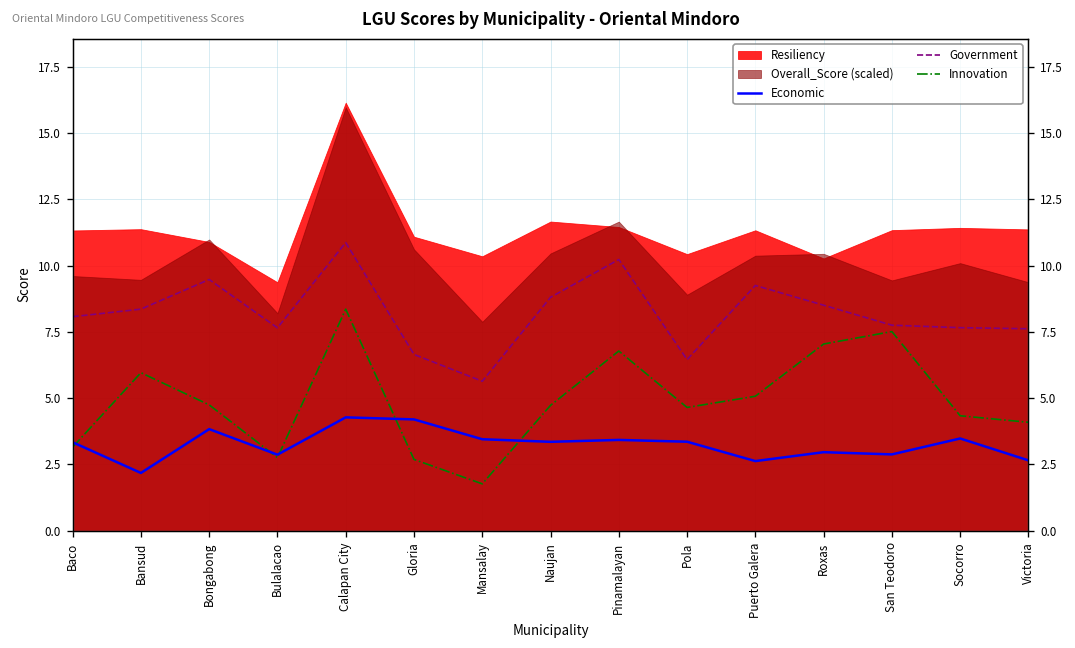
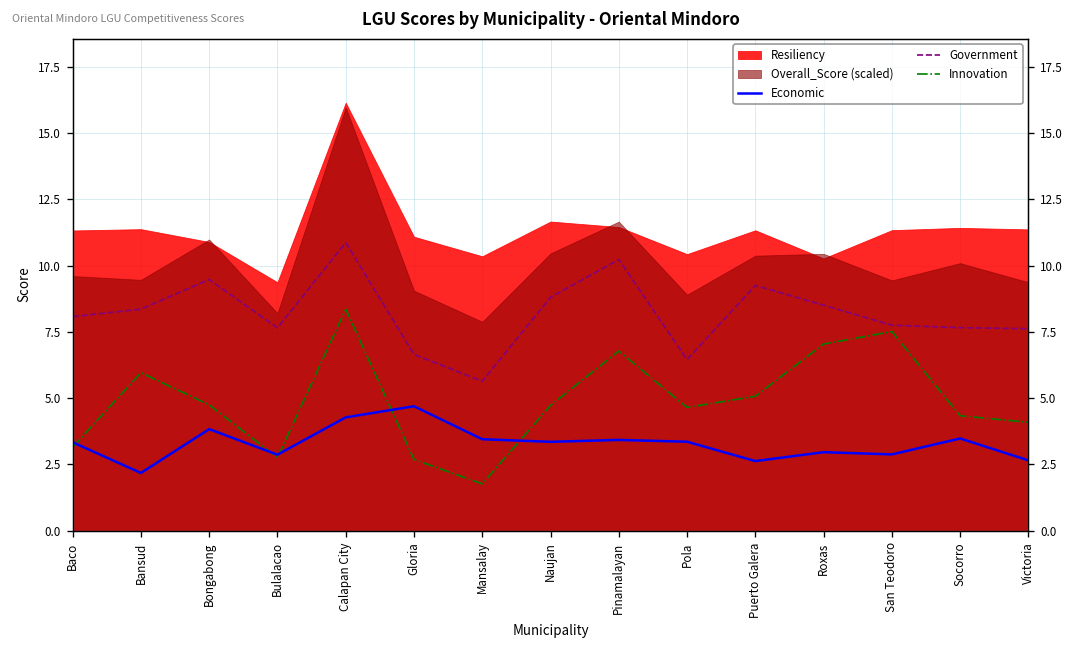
  {
    "Economic": {
      "Baco": 3.3,
      "Bansud": 2.2,
      "Bongabong": 3.8,
      "Calapan City": 4.3,
-     "Gloria": 4.2,
+     "Gloria": 4.7,
      "Mansalay": 3.4,
      "Naujan": 3.4,
      "Pinamalayan": 3.4,
      "Pola": 3.4,
      "Puerto Galera": 2.6,
      "Roxas": 3.0,
      "San Teodoro": 2.9,
      "Socorro": 3.5,
      "Victoria": 2.7
    },
    "Resiliency": {
      "Baco": 11.3,
      "Bansud": 11.4,
      "Bulalacao": 9.4,
      "Calapan City": 16.1,
      "Gloria": 11.1,
      "Mansalay": 10.4,
      "Naujan": 11.7,
      "Pinamalayan": 11.5,
      "Pola": 10.4,
      "Puerto Galera": 11.3,
      "Roxas": 10.3,
      "San Teodoro": 11.3,
      "Socorro": 11.4,
      "Victoria": 11.4
    },
    "Government": {
      "Baco": 8.1,
      "Bansud": 8.4,
      "Bongabong": 9.5,
      "Bulalacao": 7.7,
      "Calapan City": 10.9,
      "Gloria": 6.6,
      "Mansalay": 5.6,
      "Naujan": 8.8,
      "Pinamalayan": 10.2,
      "Pola": 6.5,
      "Puerto Galera": 9.2,
      "Roxas": 8.5,
      "San Teodoro": 7.8,
      "Socorro": 7.7,
      "Victoria": 7.6
    },
    "Overall_Score (scaled)": {
      "Baco": 9.6,
      "Bansud": 9.5,
      "Bulalacao": 8.2,
      "Calapan City": 16.0,
-     "Gloria": 10.6,
+     "Gloria": 9.1,
      "Mansalay": 7.9,
      "Naujan": 10.5,
      "Pinamalayan": 11.7,
      "Pola": 8.9,
      "Puerto Galera": 10.4,
      "Roxas": 10.4,
      "San Teodoro": 9.4,
      "Socorro": 10.1,
      "Victoria": 9.4
    },
    "Innovation": {
      "Baco": 3.2,
      "Bansud": 6.0,
      "Bongabong": 4.7,
      "Calapan City": 8.4,
      "Gloria": 2.7,
      "Mansalay": 1.8,
      "Naujan": 4.7,
      "Pinamalayan": 6.8,
      "Pola": 4.6,
      "Puerto Galera": 5.1,
      "Roxas": 7.0,
      "San Teodoro": 7.5,
      "Socorro": 4.3,
      "Victoria": 4.1
    }
  }
